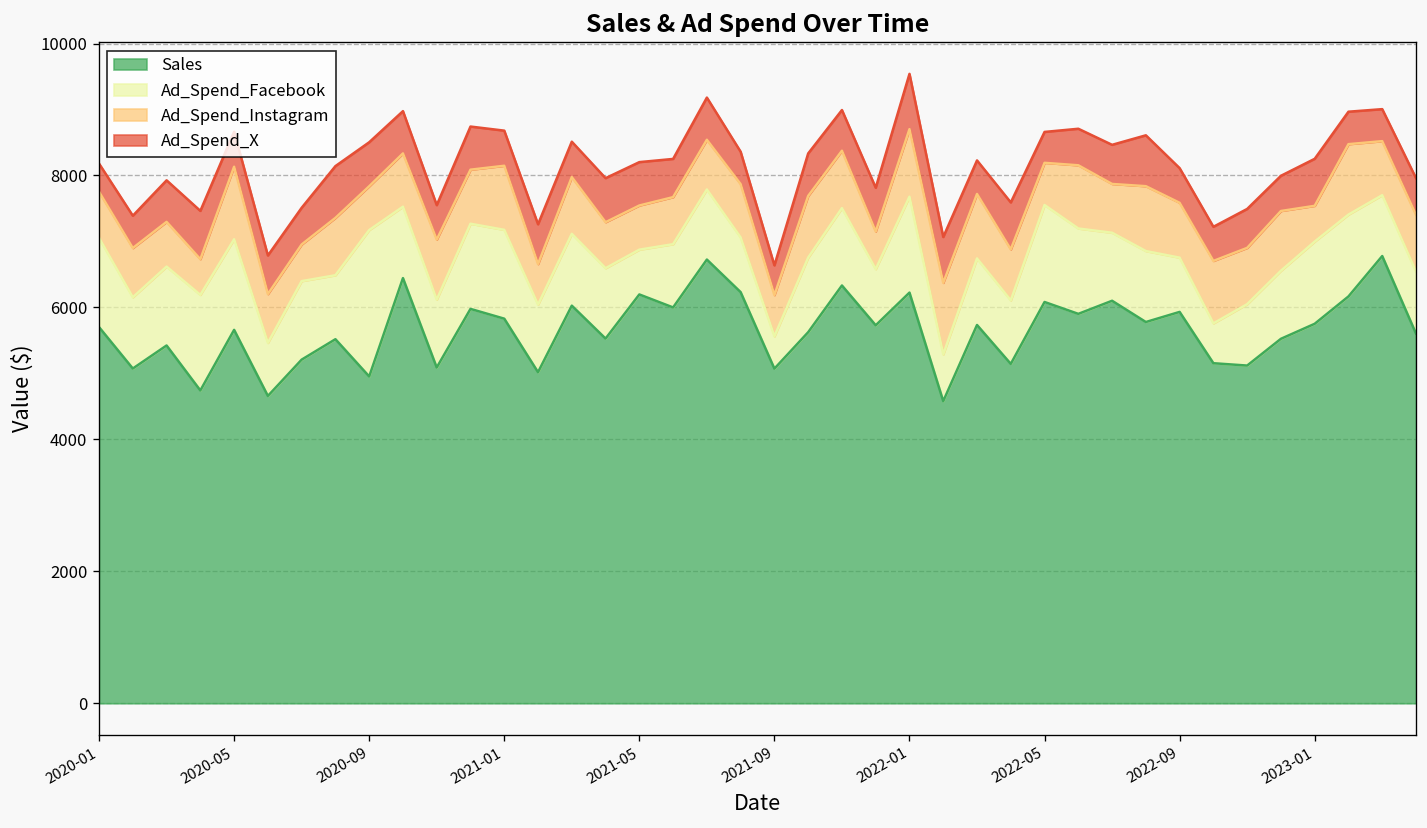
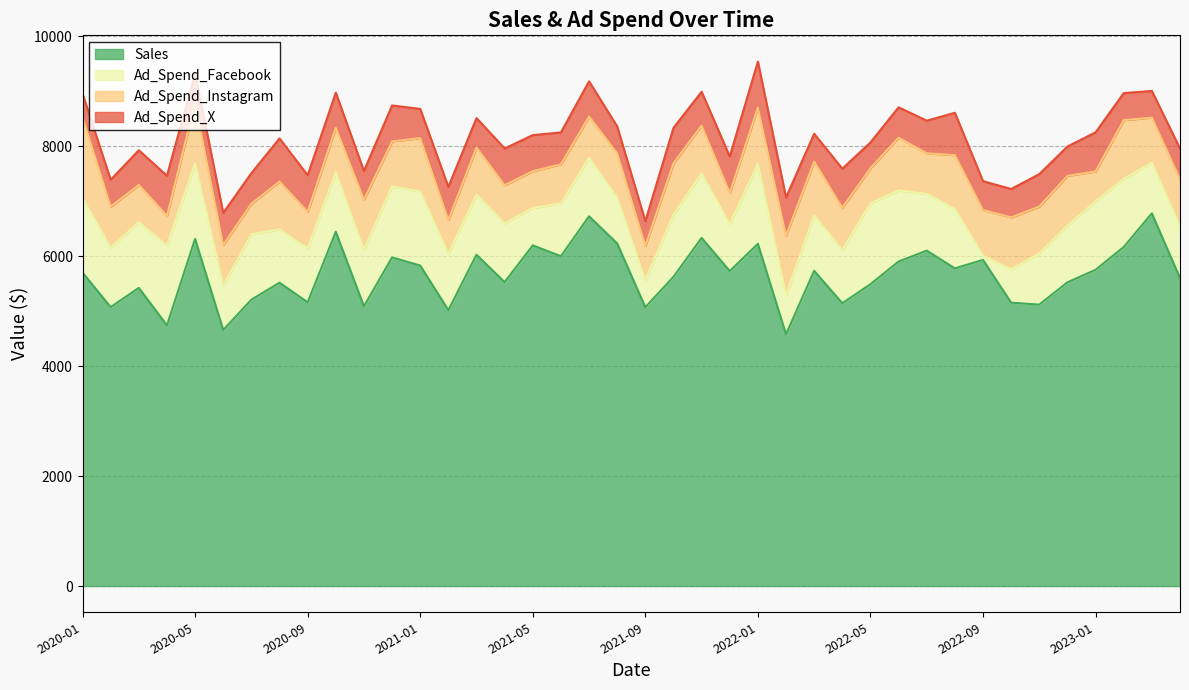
  {
    "Sales": {
      "2020-01": 5700,
-     "2020-05": 5700,
-     "2020-09": 5000,
+     "2020-05": 6300,
+     "2020-09": 5200,
      "2021-01": 5800,
      "2021-05": 6200,
      "2021-09": 5100,
      "2022-01": 6200,
-     "2022-05": 6100,
+     "2022-05": 5500,
      "2022-09": 5900,
      "2023-01": 5800
    },
    "Ad_Spend_Facebook": {
      "2020-01": 1400,
      "2020-05": 1400,
-     "2020-09": 2200,
+     "2020-09": 1000,
      "2021-01": 1300,
      "2021-05": 700,
      "2021-09": 500,
      "2022-01": 1500,
      "2022-05": 1500,
-     "2022-09": 800,
+     "2022-09": 100,
      "2023-01": 1200
    },
    "Ad_Spend_Instagram": {
-     "2020-01": 700,
+     "2020-01": 1500,
      "2020-09": 700,
      "2021-01": 1000,
      "2021-05": 700,
      "2021-09": 600,
      "2022-01": 1000,
      "2022-05": 600,
      "2022-09": 800,
      "2023-01": 500
    },
    "Ad_Spend_X": {
      "2020-01": 400,
      "2020-09": 700,
      "2021-01": 500,
      "2021-05": 700,
      "2021-09": 500,
      "2022-01": 800,
      "2022-05": 500,
      "2022-09": 500,
      "2023-01": 700
    }
  }
